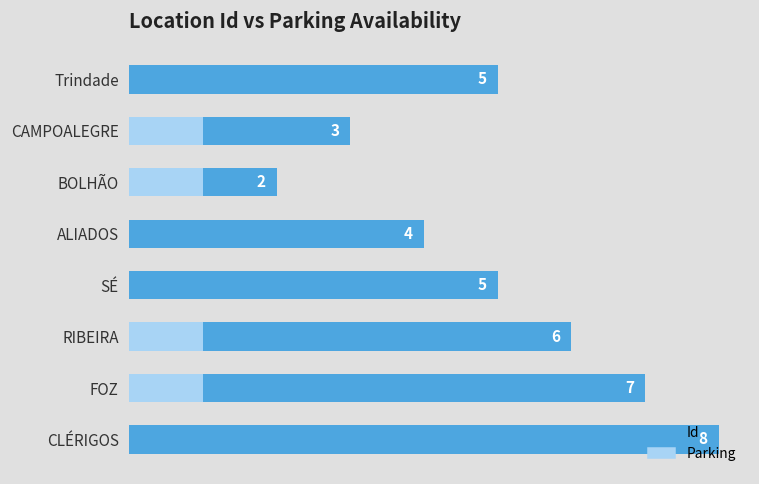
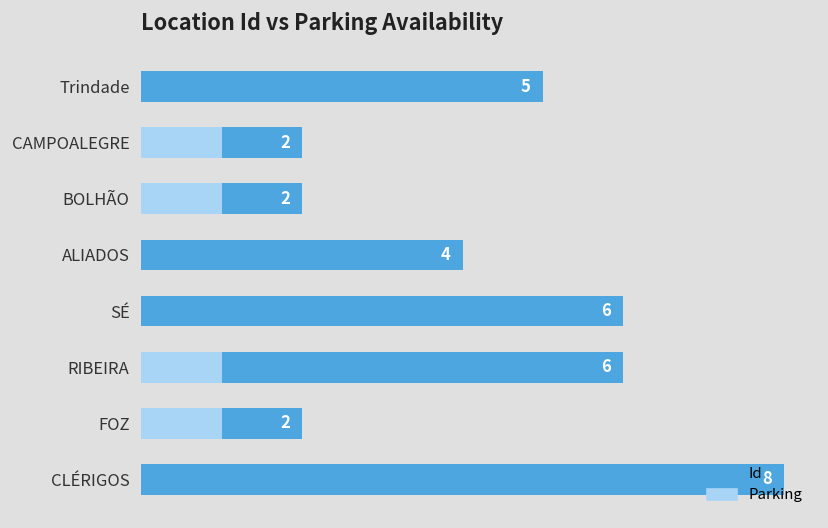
  {
    "Id": {
      "Trindade": 5,
-     "CAMPOALEGRE": 3,
+     "CAMPOALEGRE": 2,
      "BOLHÃO": 2,
      "ALIADOS": 4,
-     "SÉ": 5,
+     "SÉ": 6,
      "RIBEIRA": 6,
-     "FOZ": 7,
+     "FOZ": 2,
      "CLÉRIGOS": 8
    }
  }
